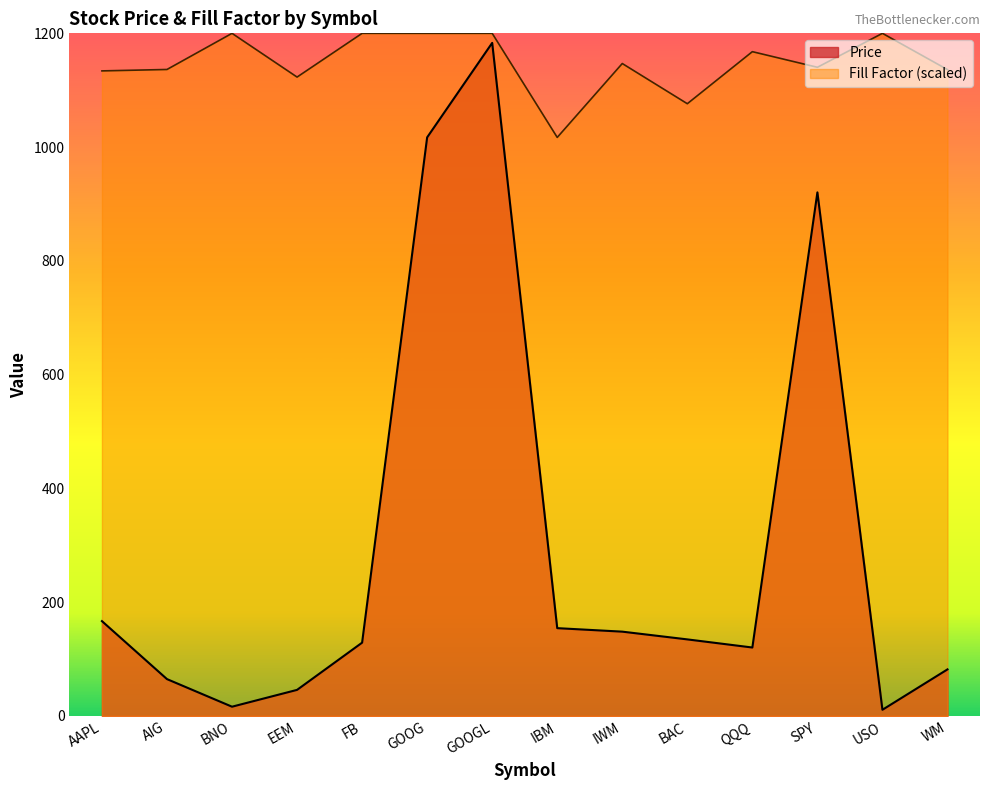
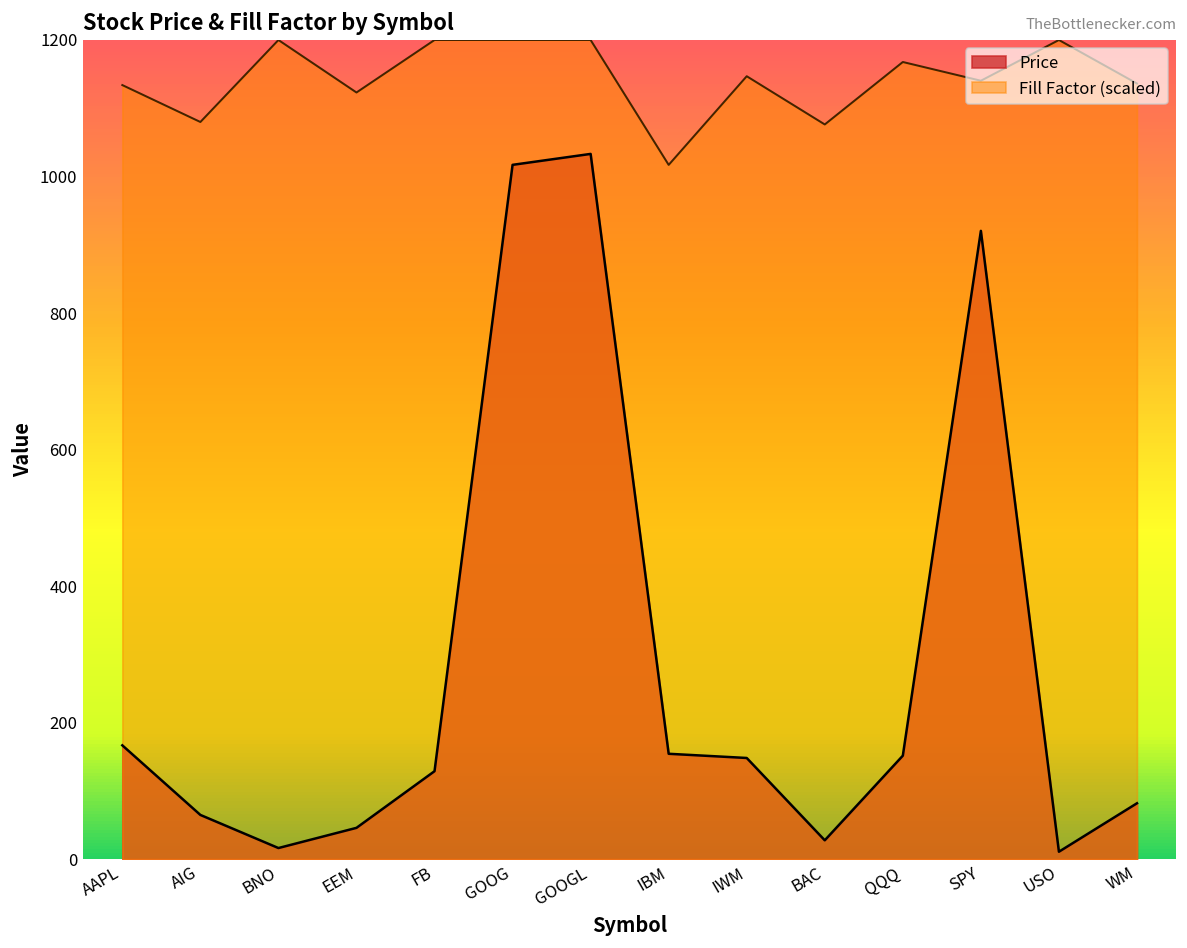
  {
    "Price": {
      "AAPL": 170,
      "AIG": 60,
      "BNO": 20,
      "EEM": 50,
      "FB": 130,
      "GOOG": 1020,
-     "GOOGL": 1180,
+     "GOOGL": 1030,
      "IBM": 150,
      "IWM": 150,
-     "BAC": 130,
-     "QQQ": 120,
+     "BAC": 30,
+     "QQQ": 150,
      "SPY": 920,
      "USO": 10,
      "WM": 80
    },
    "Fill Factor (scaled)": {
      "AAPL": 1130,
-     "AIG": 1140,
+     "AIG": 1080,
      "BNO": 1200,
      "EEM": 1120,
      "FB": 1200,
      "GOOG": 1200,
      "GOOGL": 1200,
      "IBM": 1020,
      "IWM": 1150,
      "BAC": 1080,
      "QQQ": 1170,
      "USO": 1200
    }
  }
